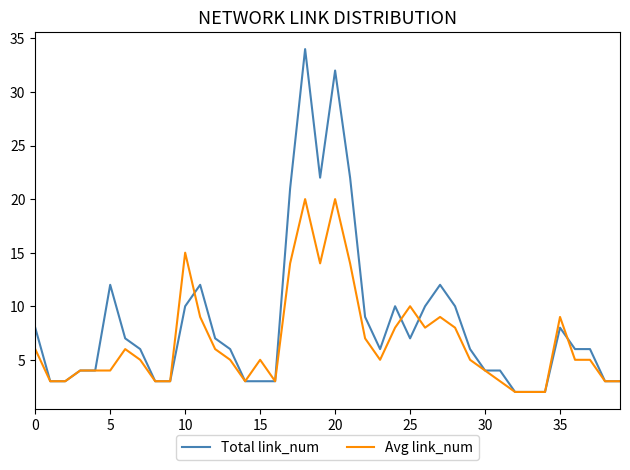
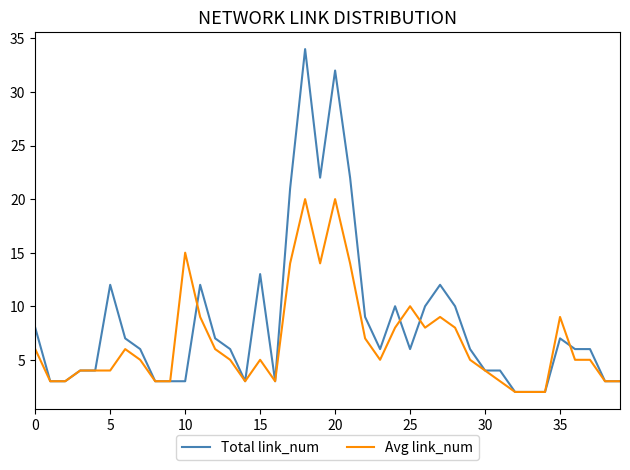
  {
    "Total link_num": {
      "0": 8,
      "5": 12,
-     "10": 10,
-     "15": 3,
+     "10": 3,
+     "15": 13,
      "20": 32,
-     "25": 7,
-     "35": 8
+     "25": 6,
+     "35": 7
    },
    "Avg link_num": {
      "0": 6,
      "5": 4,
      "10": 15,
      "15": 5,
      "20": 20,
      "25": 10,
      "35": 9
    }
  }
